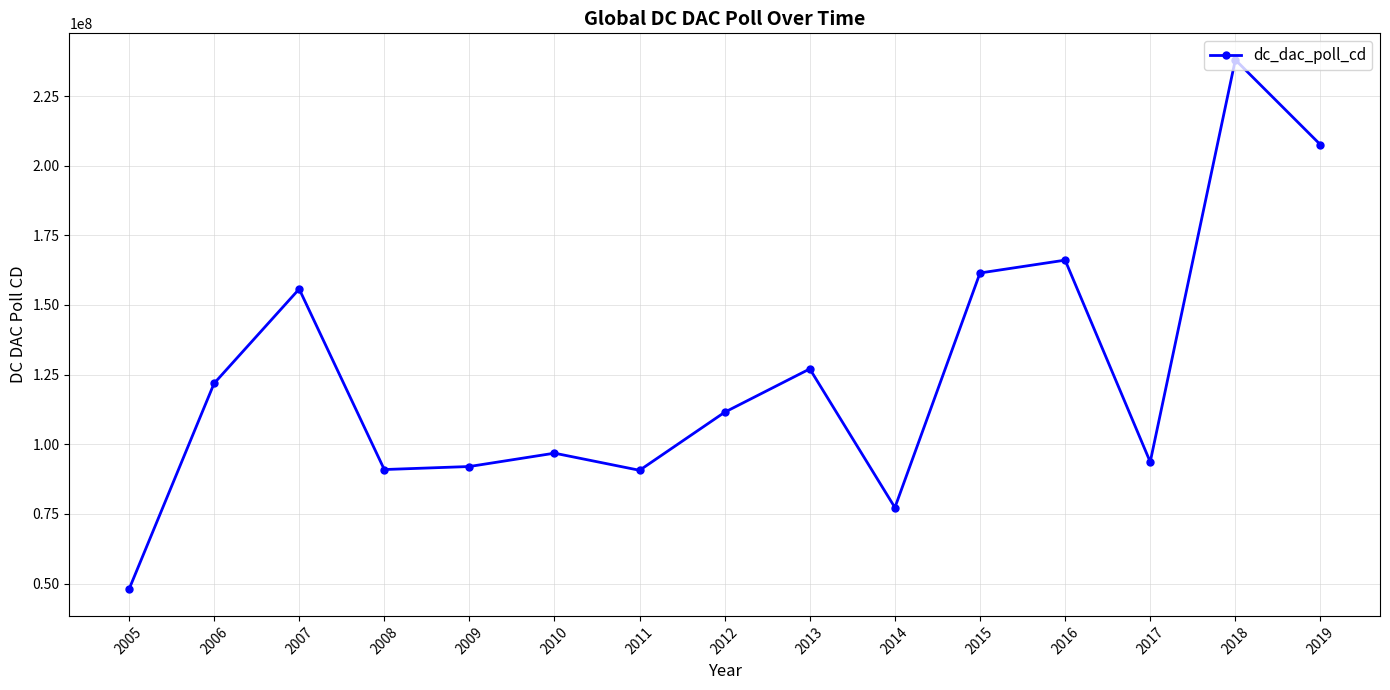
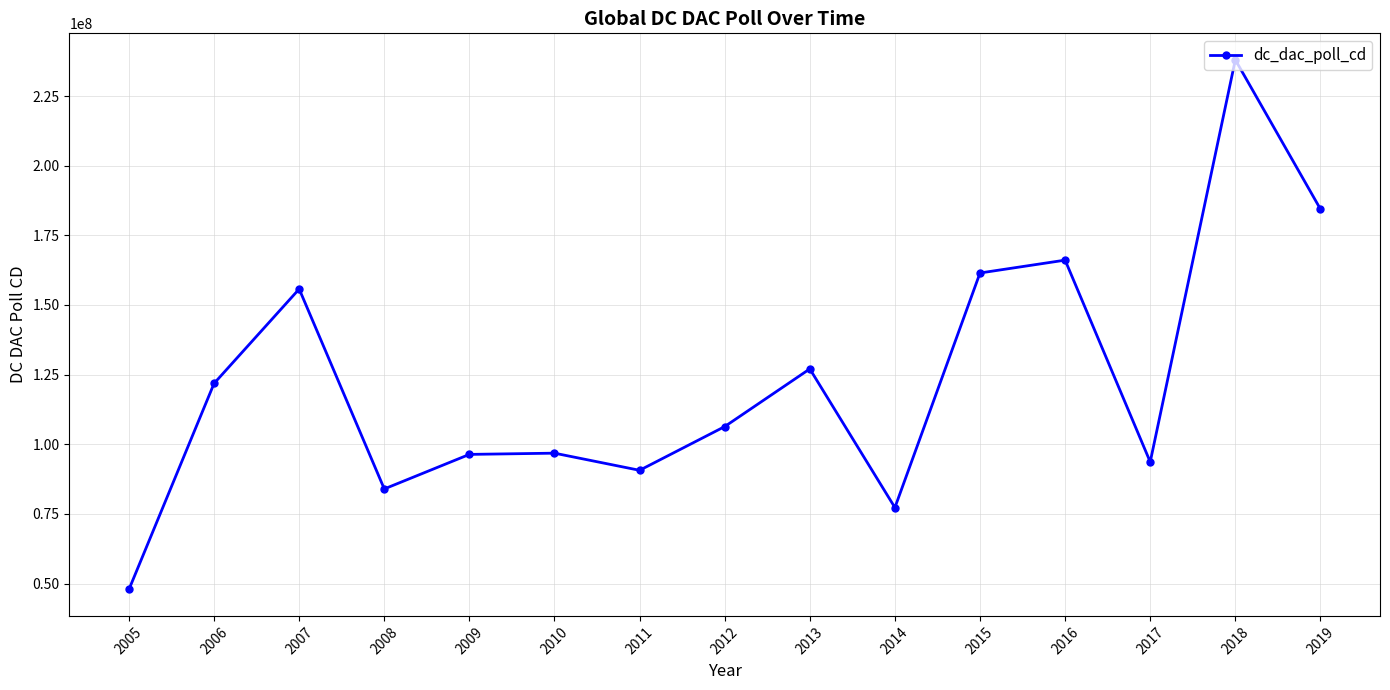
  {
    "2005": 48000000,
    "2006": 122000000,
    "2007": 156000000,
-   "2008": 91000000,
-   "2009": 92000000,
+   "2008": 84000000,
+   "2009": 96000000,
    "2010": 97000000,
    "2011": 91000000,
-   "2012": 112000000,
+   "2012": 106000000,
    "2013": 127000000,
    "2014": 77000000,
    "2015": 161000000,
    "2016": 166000000,
    "2017": 94000000,
-   "2019": 208000000
+   "2019": 184000000
  }
